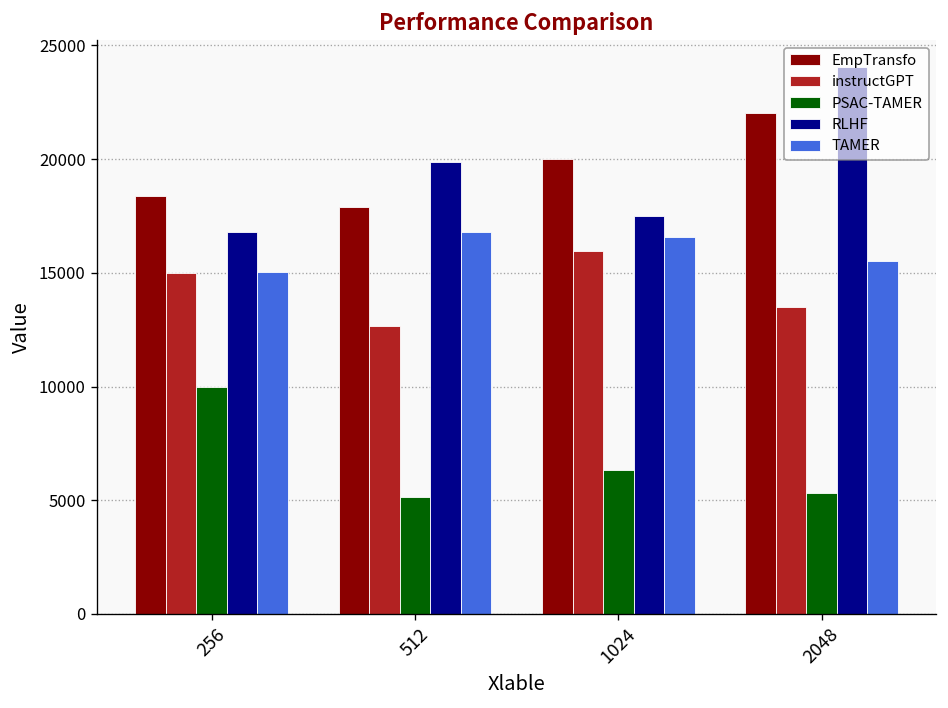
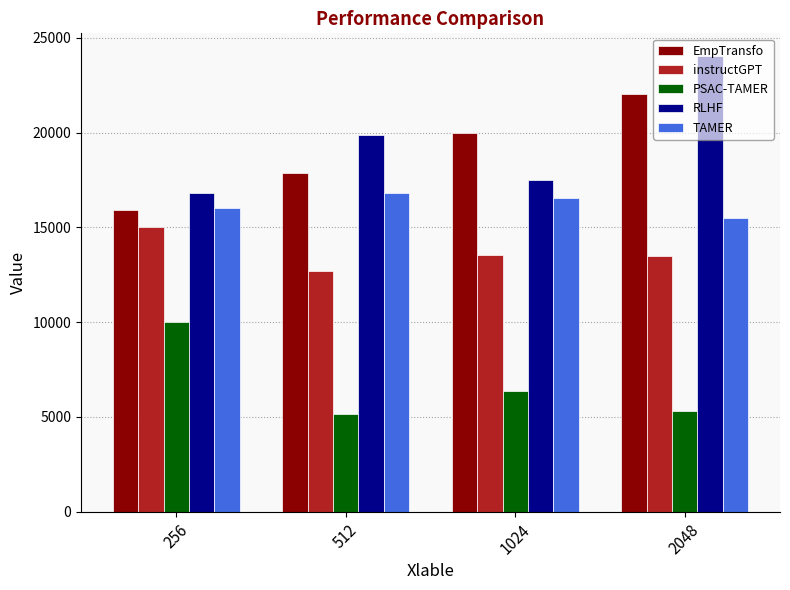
  {
    "EmpTransfo": {
-     "256": 18400,
+     "256": 15900,
      "512": 17900,
      "1024": 20000,
      "2048": 22000
    },
    "instructGPT": {
      "256": 15000,
      "512": 12700,
-     "1024": 16000,
+     "1024": 13600,
      "2048": 13500
    },
    "PSAC-TAMER": {
      "256": 10000,
      "512": 5200,
      "1024": 6300,
      "2048": 5300
    },
    "RLHF": {
      "256": 16800,
      "512": 19900,
      "1024": 17500
    },
    "TAMER": {
-     "256": 15100,
+     "256": 16000,
      "512": 16800,
      "1024": 16600,
      "2048": 15500
    }
  }
